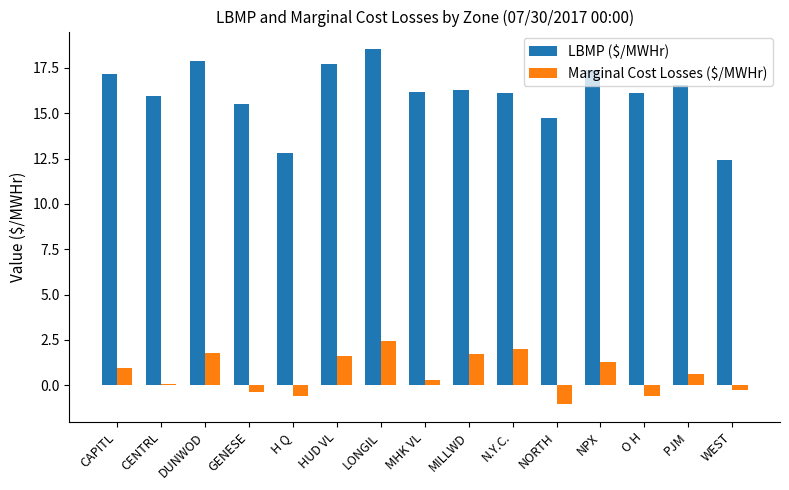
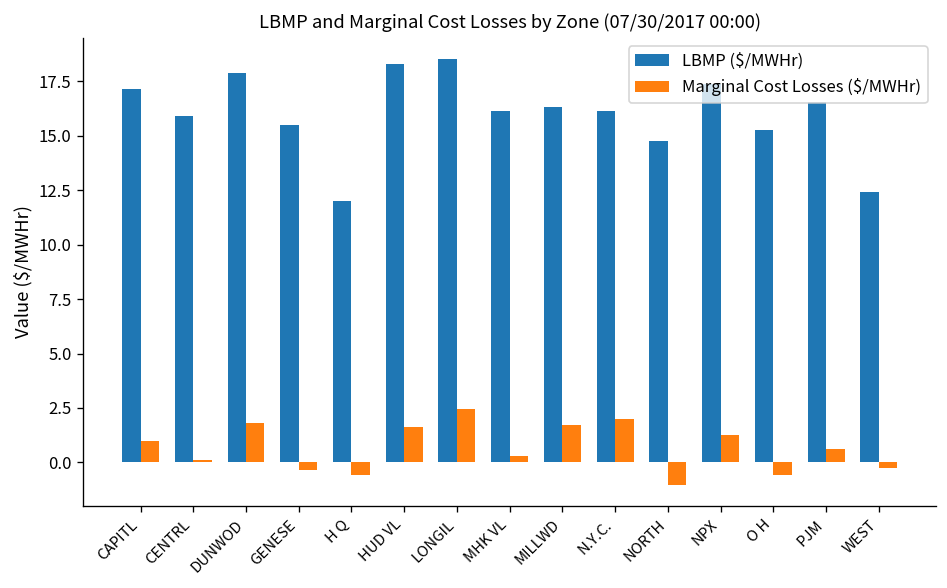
  {
    "LBMP ($/MWHr)": {
      "CAPITL": 17.1,
      "CENTRL": 15.9,
      "DUNWOD": 17.9,
      "GENESE": 15.5,
-     "H Q": 12.8,
-     "HUD VL": 17.7,
+     "H Q": 12.0,
+     "HUD VL": 18.3,
      "LONGIL": 18.5,
      "MHK VL": 16.1,
      "MILLWD": 16.3,
      "N.Y.C.": 16.1,
      "NORTH": 14.8,
-     "O H": 16.1,
+     "O H": 15.3,
      "WEST": 12.4
    },
    "Marginal Cost Losses ($/MWHr)": {
      "CAPITL": 1.0,
      "DUNWOD": 1.8,
      "GENESE": -0.4,
      "H Q": -0.6,
      "HUD VL": 1.6,
      "LONGIL": 2.4,
      "MHK VL": 0.3,
      "MILLWD": 1.7,
      "N.Y.C.": 2.0,
      "NORTH": -1.0,
      "NPX": 1.3,
      "O H": -0.6,
      "PJM": 0.6,
      "WEST": -0.3
    }
  }
